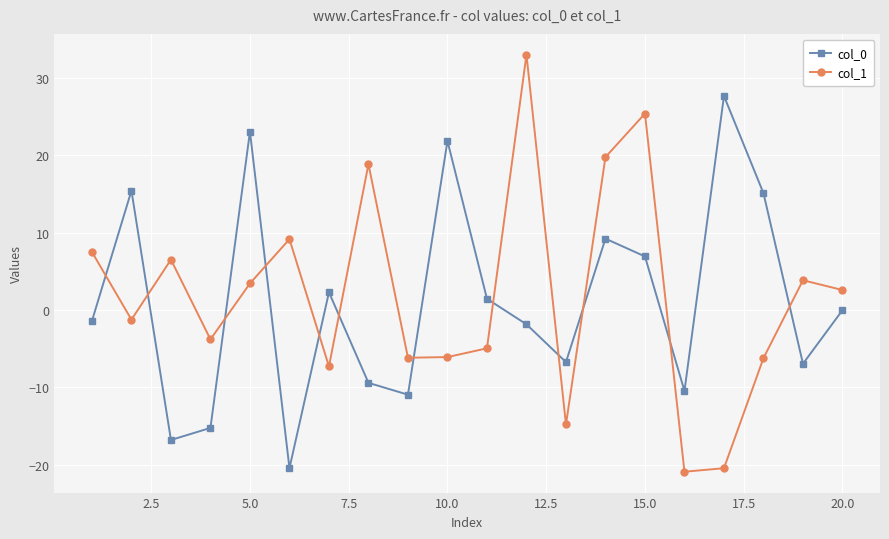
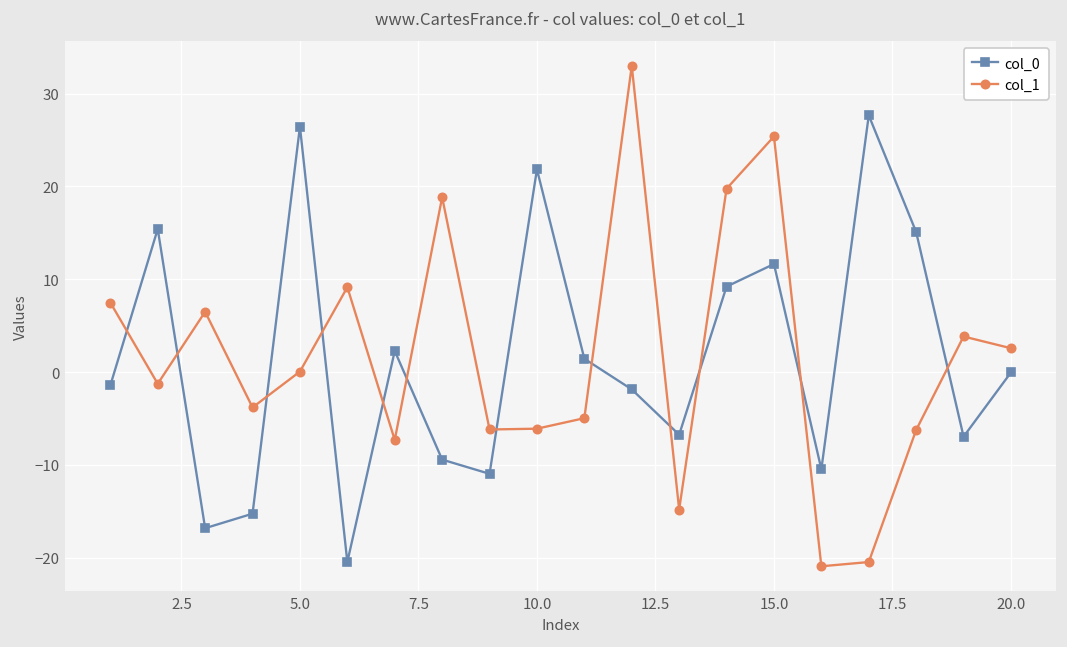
  {
    "col_0": {
-     "5.0": 23,
+     "5.0": 26,
      "10.0": 22,
-     "15.0": 7,
+     "15.0": 12,
      "20.0": 0
    },
    "col_1": {
-     "5.0": 3,
+     "5.0": 0,
      "10.0": -6,
      "15.0": 25,
      "20.0": 3
    }
  }
